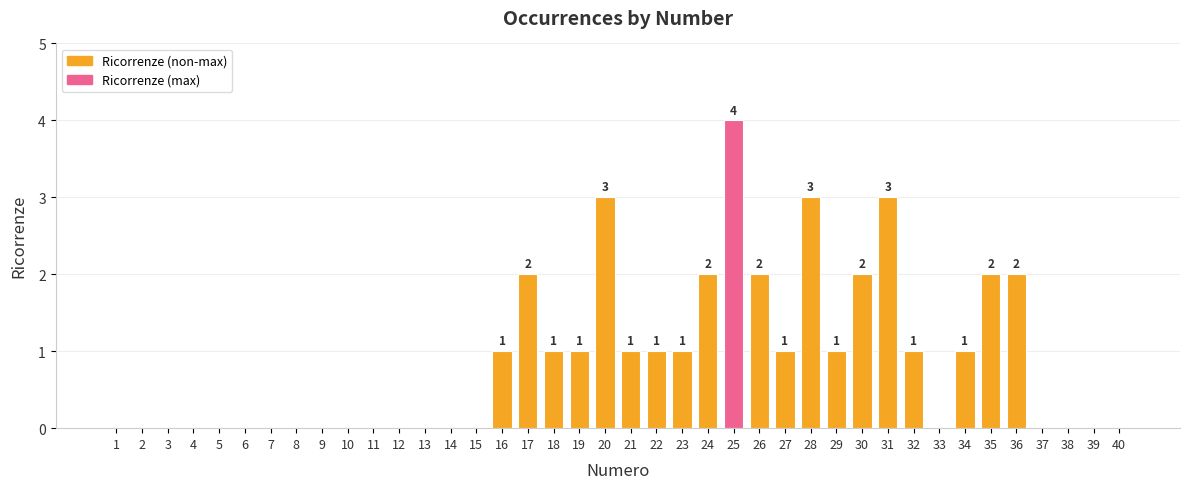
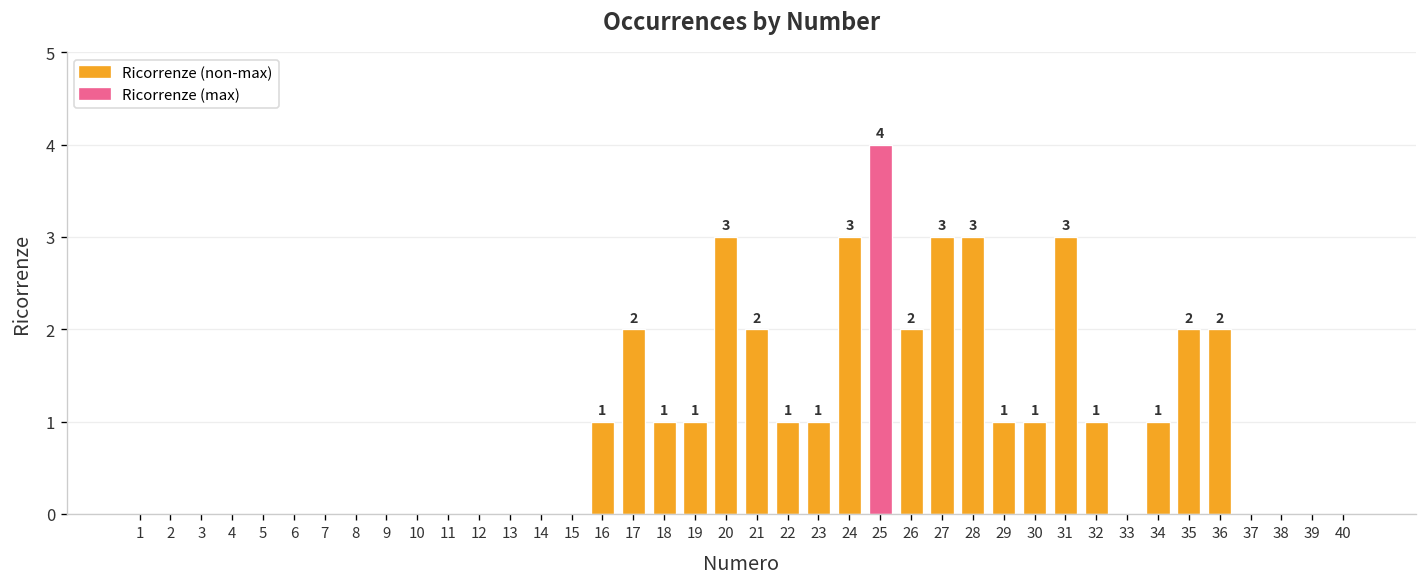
  {
    "16": 1,
    "17": 2,
    "18": 1,
    "19": 1,
    "20": 3,
-   "21": 1,
+   "21": 2,
    "22": 1,
    "23": 1,
-   "24": 2,
+   "24": 3,
    "25": 4,
    "26": 2,
-   "27": 1,
+   "27": 3,
    "28": 3,
    "29": 1,
-   "30": 2,
+   "30": 1,
    "31": 3,
    "32": 1,
    "34": 1,
    "35": 2,
    "36": 2
  }
